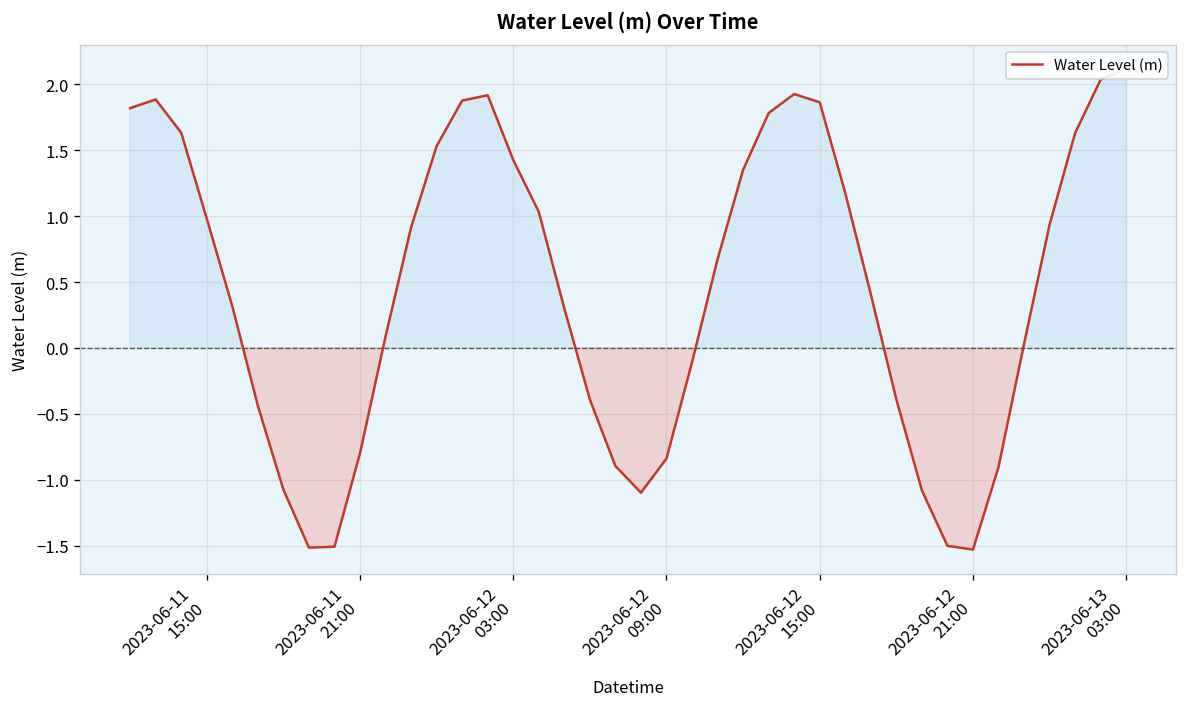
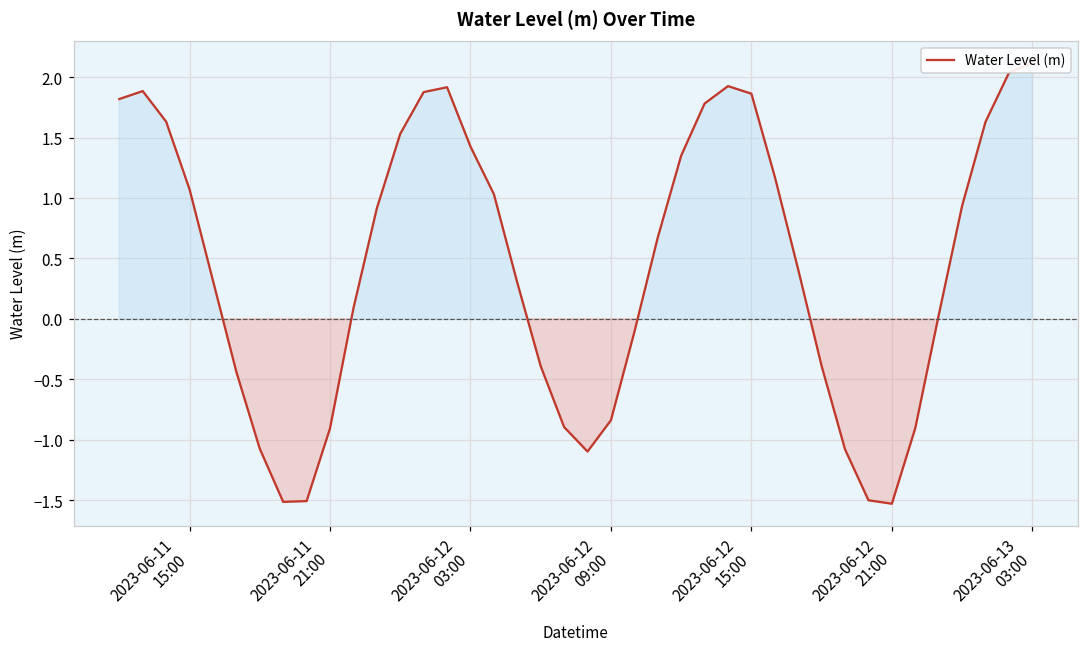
  {
-   "2023-06-11 15:00": 0.98,
-   "2023-06-11 21:00": -0.80,
+   "2023-06-11 15:00": 1.07,
+   "2023-06-11 21:00": -0.91,
    "2023-06-12 03:00": 1.43,
    "2023-06-12 09:00": -0.84,
    "2023-06-12 15:00": 1.86,
    "2023-06-12 21:00": -1.53
  }
